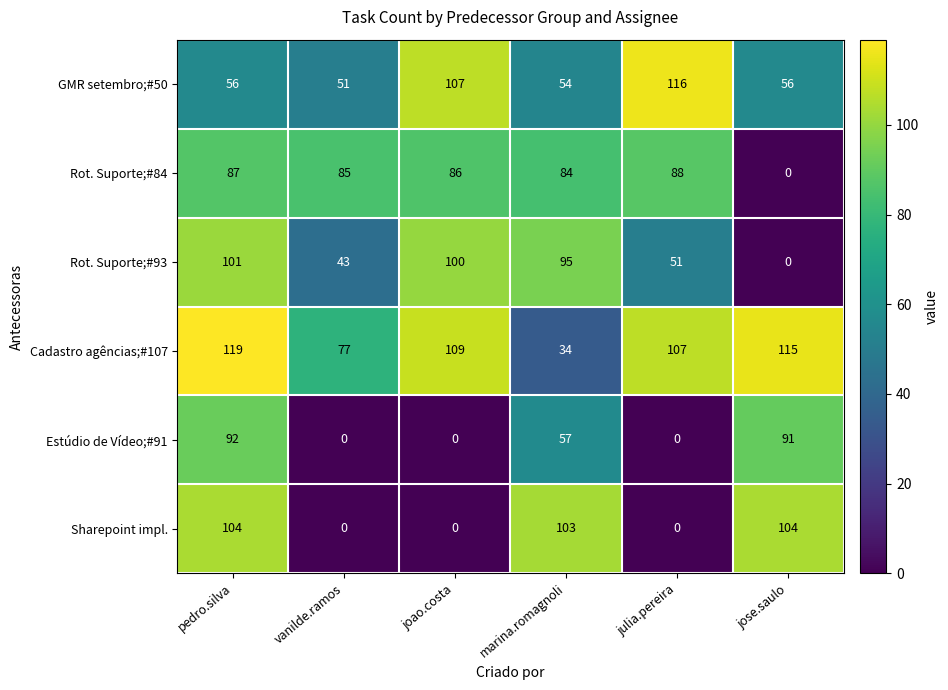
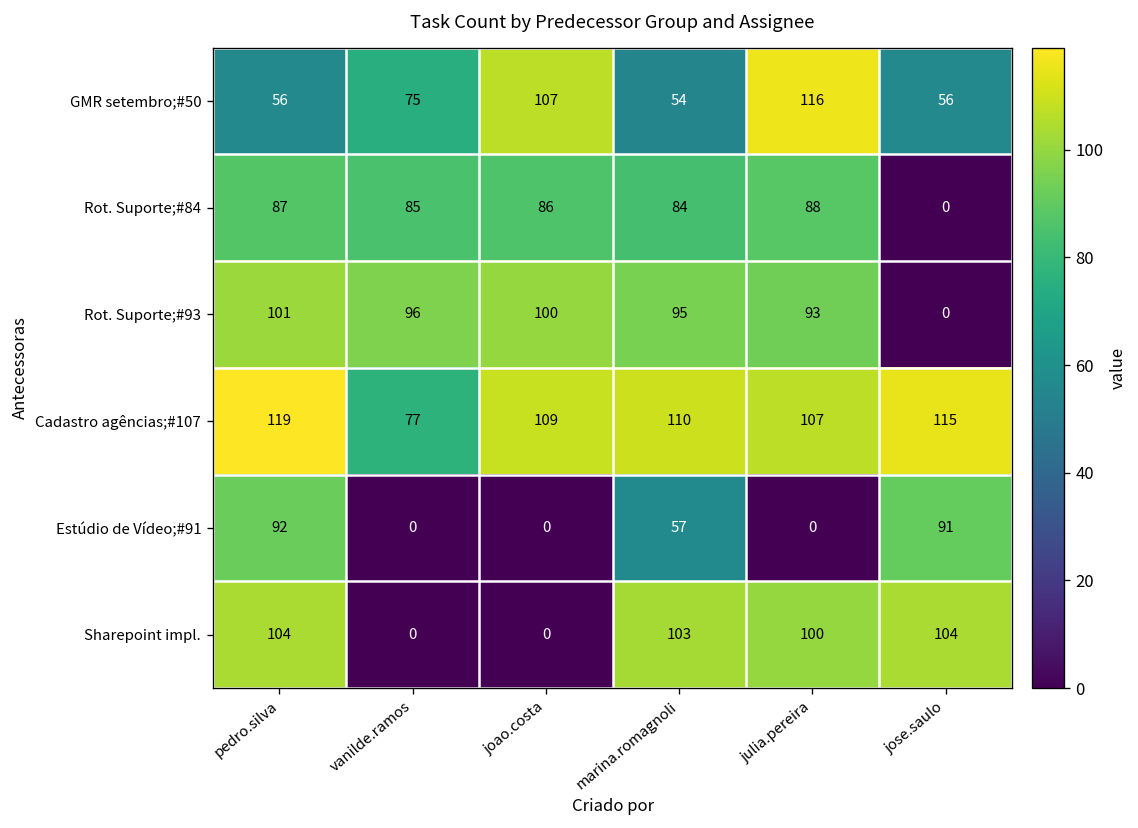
  {
    "GMR setembro;#50": {
      "pedro.silva": 56,
-     "vanilde.ramos": 51,
+     "vanilde.ramos": 75,
      "joao.costa": 107,
      "marina.romagnoli": 54,
      "julia.pereira": 116,
      "jose.saulo": 56
    },
    "Rot. Suporte;#84": {
      "pedro.silva": 87,
      "vanilde.ramos": 85,
      "joao.costa": 86,
      "marina.romagnoli": 84,
      "julia.pereira": 88,
      "jose.saulo": 0
    },
    "Rot. Suporte;#93": {
      "pedro.silva": 101,
-     "vanilde.ramos": 43,
+     "vanilde.ramos": 96,
      "joao.costa": 100,
      "marina.romagnoli": 95,
-     "julia.pereira": 51,
+     "julia.pereira": 93,
      "jose.saulo": 0
    },
    "Cadastro agências;#107": {
      "pedro.silva": 119,
      "vanilde.ramos": 77,
      "joao.costa": 109,
-     "marina.romagnoli": 34,
+     "marina.romagnoli": 110,
      "julia.pereira": 107,
      "jose.saulo": 115
    },
    "Estúdio de Vídeo;#91": {
      "pedro.silva": 92,
      "vanilde.ramos": 0,
      "joao.costa": 0,
      "marina.romagnoli": 57,
      "julia.pereira": 0,
      "jose.saulo": 91
    },
    "Sharepoint impl.": {
      "pedro.silva": 104,
      "vanilde.ramos": 0,
      "joao.costa": 0,
      "marina.romagnoli": 103,
-     "julia.pereira": 0,
+     "julia.pereira": 100,
      "jose.saulo": 104
    }
  }
